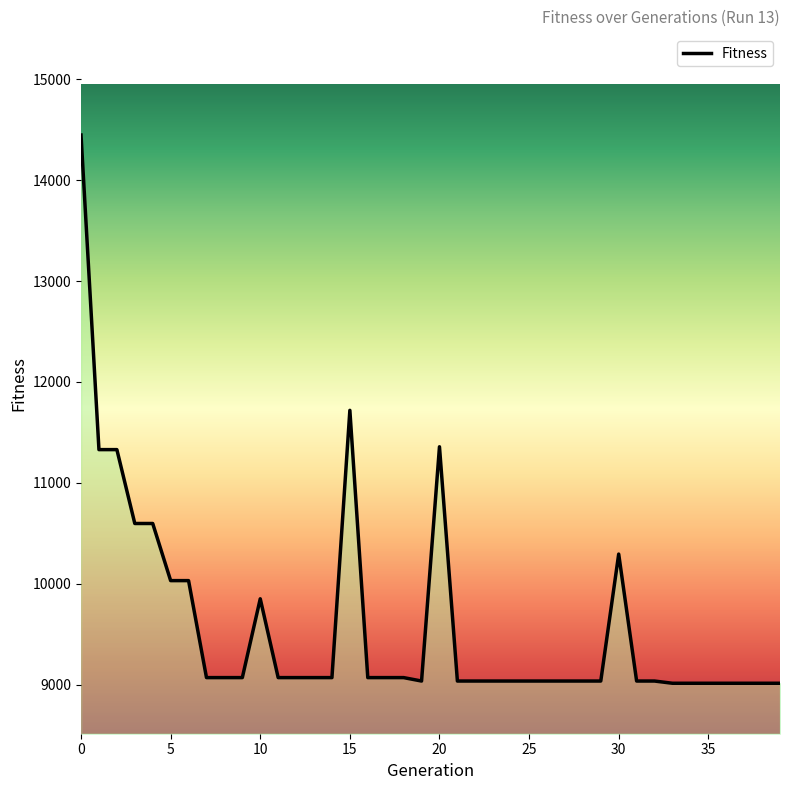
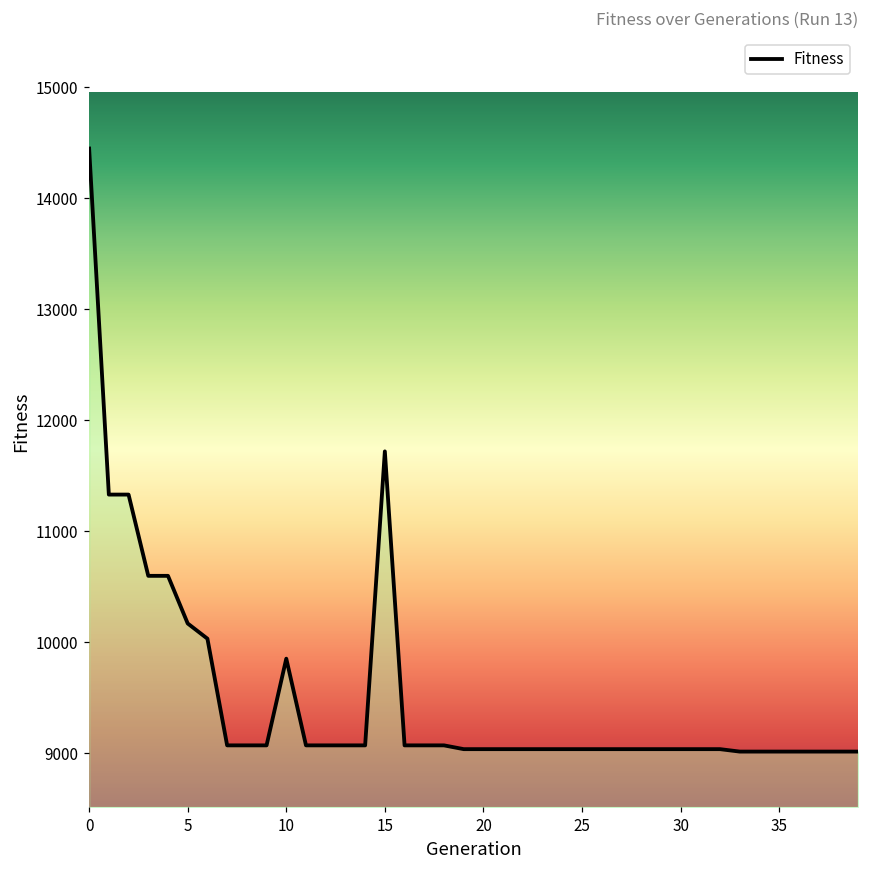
  {
    "0": 14450,
-   "5": 10030,
+   "5": 10170,
    "10": 9850,
    "15": 11720,
-   "20": 11360,
+   "20": 9040,
    "25": 9040,
-   "30": 10300,
+   "30": 9040,
    "35": 9020
  }
